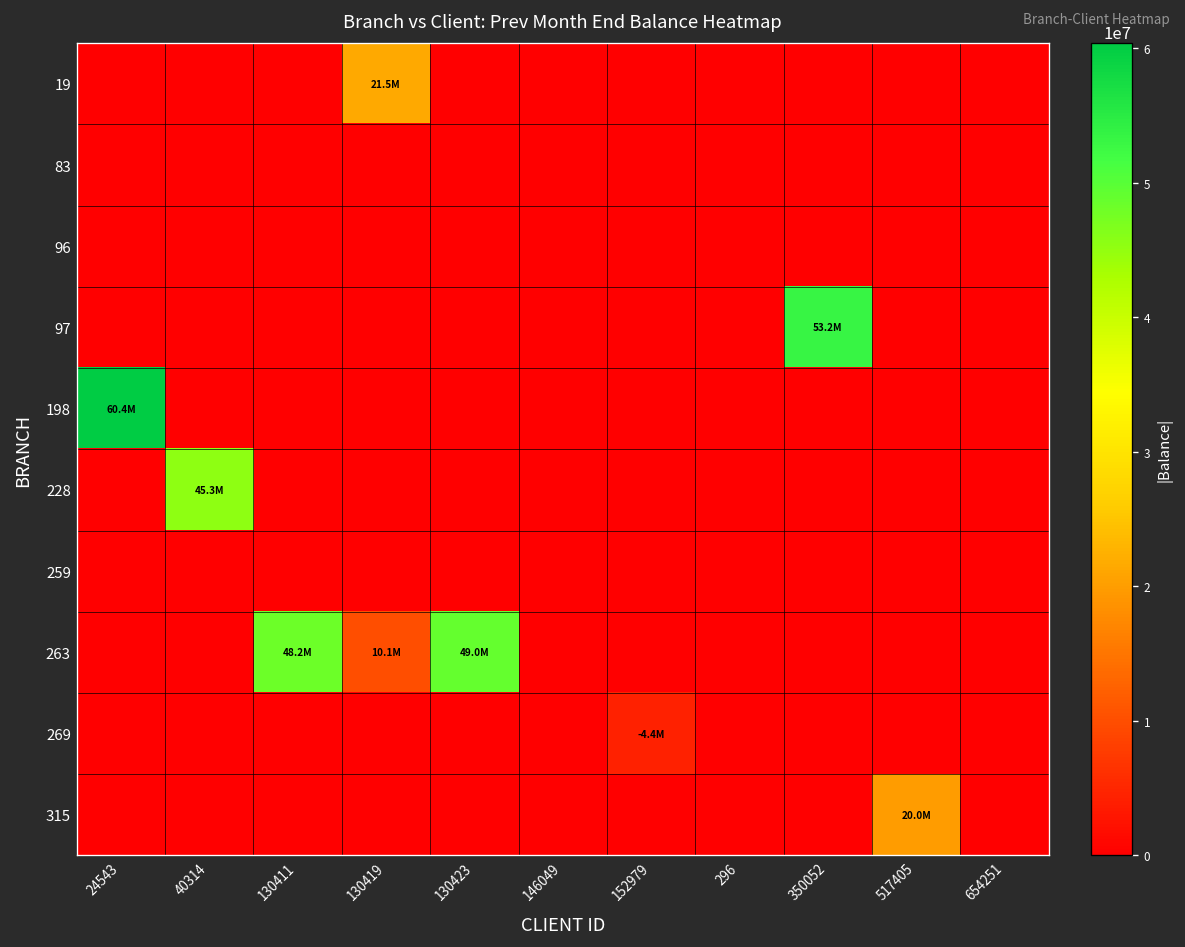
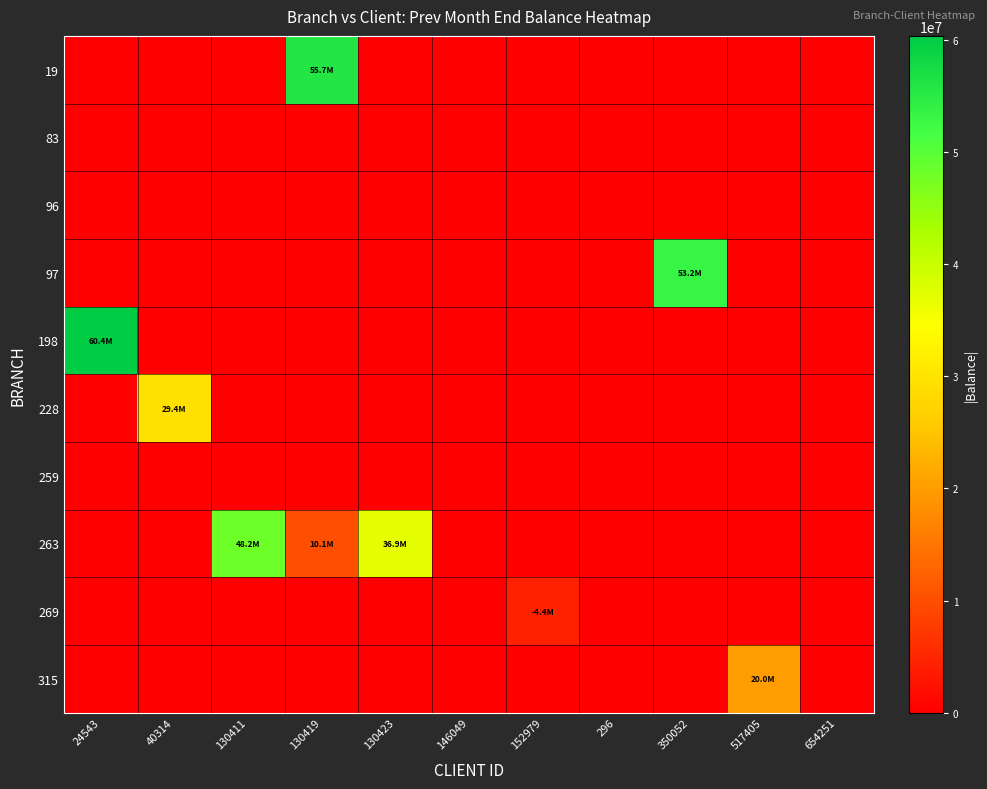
  {
    "19": {
-     "130419": "21.5M"
+     "130419": "55.7M"
    },
    "97": {
      "350052": "53.2M"
    },
    "198": {
      "24543": "60.4M"
    },
    "228": {
-     "40314": "45.3M"
+     "40314": "29.4M"
    },
    "263": {
      "130411": "48.2M",
      "130419": "10.1M",
-     "130423": "49.0M"
+     "130423": "36.9M"
    },
    "269": {
      "152979": "-4.4M"
    },
    "315": {
      "517405": "20.0M"
    }
  }
